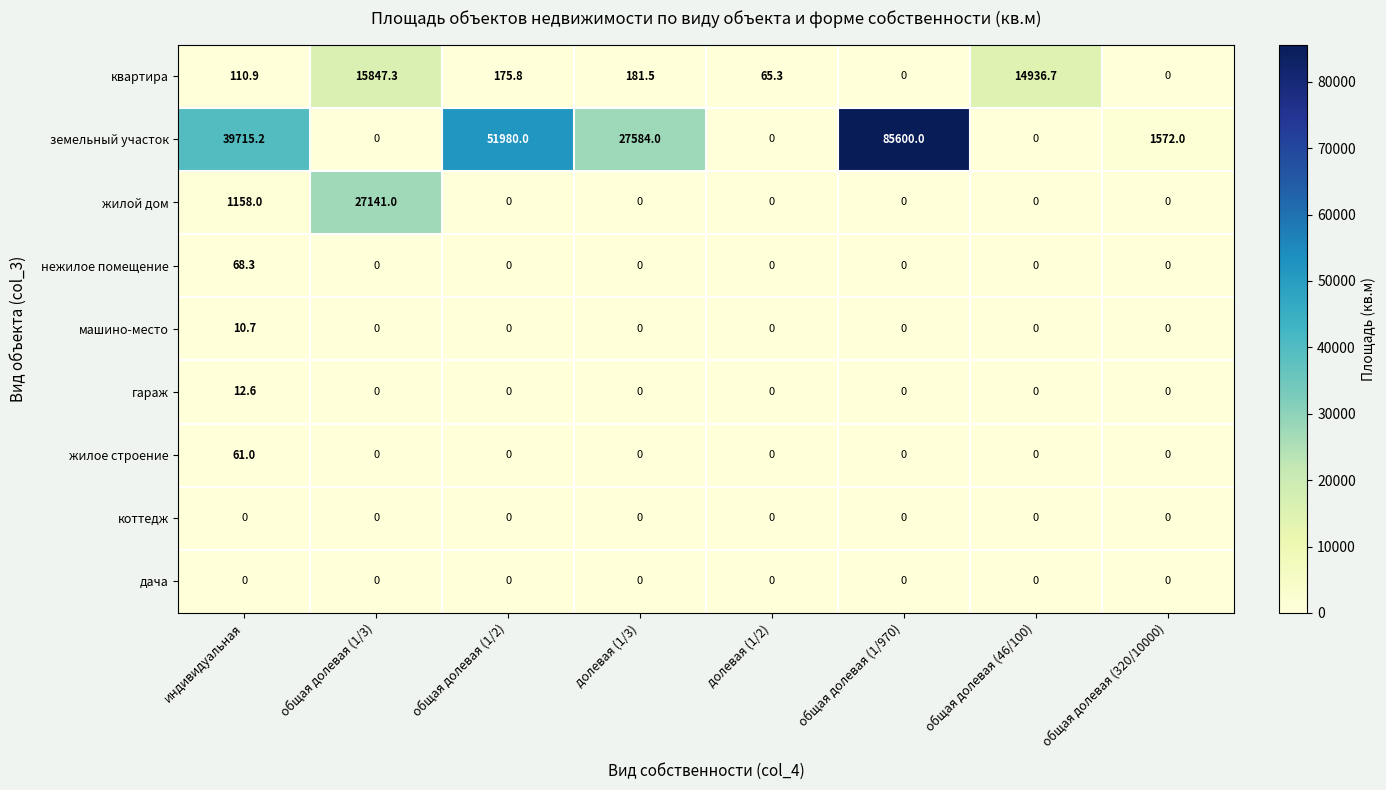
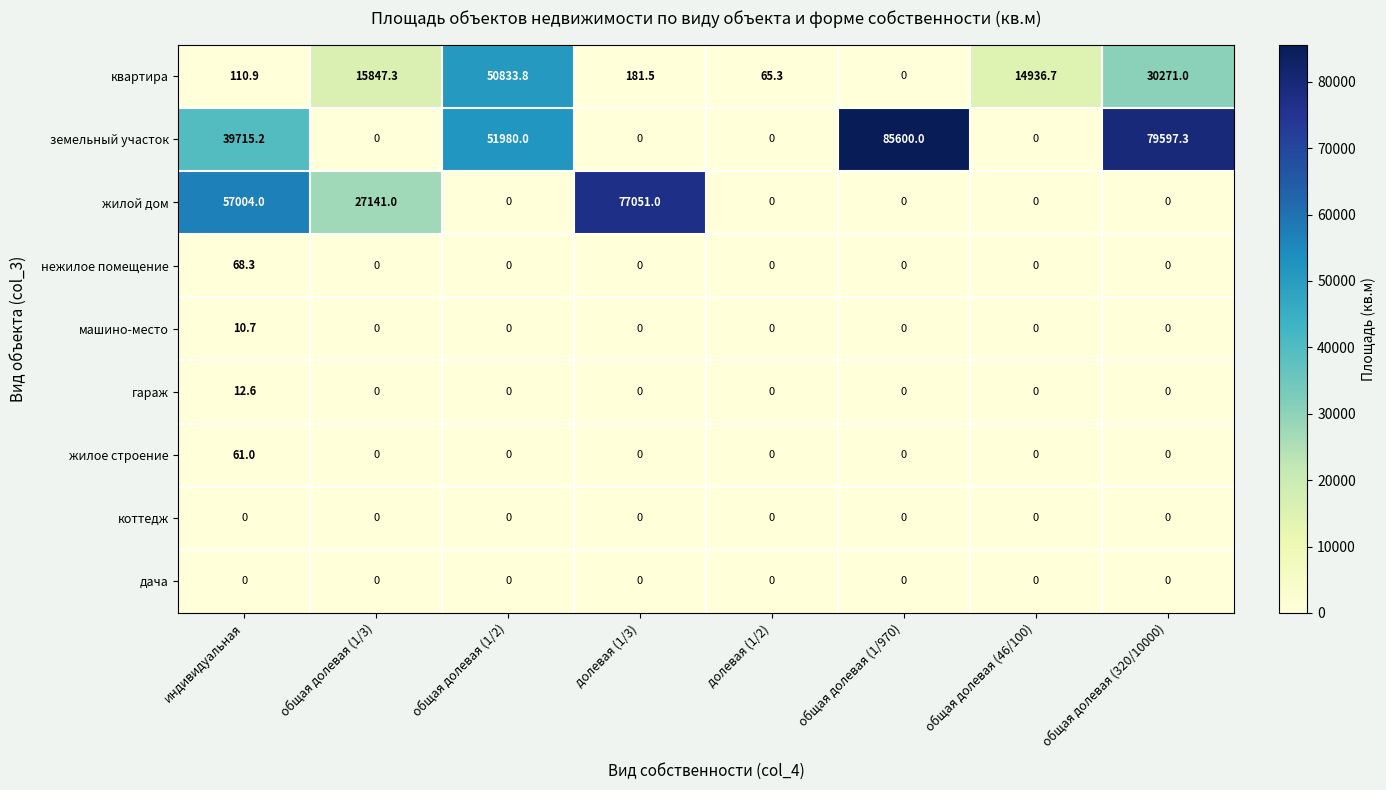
  {
    "квартира": {
      "индивидуальная": 110.9,
      "общая долевая (1/3)": 15847.3,
-     "общая долевая (1/2)": 175.8,
+     "общая долевая (1/2)": 50833.8,
      "долевая (1/3)": 181.5,
      "долевая (1/2)": 65.3,
      "общая долевая (1/970)": 0,
      "общая долевая (46/100)": 14936.7,
-     "общая долевая (320/10000)": 0
+     "общая долевая (320/10000)": 30271.0
    },
    "земельный участок": {
      "индивидуальная": 39715.2,
      "общая долевая (1/3)": 0,
      "общая долевая (1/2)": 51980.0,
-     "долевая (1/3)": 27584.0,
+     "долевая (1/3)": 0,
      "долевая (1/2)": 0,
      "общая долевая (1/970)": 85600.0,
      "общая долевая (46/100)": 0,
-     "общая долевая (320/10000)": 1572.0
+     "общая долевая (320/10000)": 79597.3
    },
    "жилой дом": {
-     "индивидуальная": 1158.0,
+     "индивидуальная": 57004.0,
      "общая долевая (1/3)": 27141.0,
      "общая долевая (1/2)": 0,
-     "долевая (1/3)": 0,
+     "долевая (1/3)": 77051.0,
      "долевая (1/2)": 0,
      "общая долевая (1/970)": 0,
      "общая долевая (46/100)": 0,
      "общая долевая (320/10000)": 0
    },
    "нежилое помещение": {
      "индивидуальная": 68.3,
      "общая долевая (1/3)": 0,
      "общая долевая (1/2)": 0,
      "долевая (1/3)": 0,
      "долевая (1/2)": 0,
      "общая долевая (1/970)": 0,
      "общая долевая (46/100)": 0,
      "общая долевая (320/10000)": 0
    },
    "машино-место": {
      "индивидуальная": 10.7,
      "общая долевая (1/3)": 0,
      "общая долевая (1/2)": 0,
      "долевая (1/3)": 0,
      "долевая (1/2)": 0,
      "общая долевая (1/970)": 0,
      "общая долевая (46/100)": 0,
      "общая долевая (320/10000)": 0
    },
    "гараж": {
      "индивидуальная": 12.6,
      "общая долевая (1/3)": 0,
      "общая долевая (1/2)": 0,
      "долевая (1/3)": 0,
      "долевая (1/2)": 0,
      "общая долевая (1/970)": 0,
      "общая долевая (46/100)": 0,
      "общая долевая (320/10000)": 0
    },
    "жилое строение": {
      "индивидуальная": 61.0,
      "общая долевая (1/3)": 0,
      "общая долевая (1/2)": 0,
      "долевая (1/3)": 0,
      "долевая (1/2)": 0,
      "общая долевая (1/970)": 0,
      "общая долевая (46/100)": 0,
      "общая долевая (320/10000)": 0
    },
    "коттедж": {
      "индивидуальная": 0,
      "общая долевая (1/3)": 0,
      "общая долевая (1/2)": 0,
      "долевая (1/3)": 0,
      "долевая (1/2)": 0,
      "общая долевая (1/970)": 0,
      "общая долевая (46/100)": 0,
      "общая долевая (320/10000)": 0
    },
    "дача": {
      "индивидуальная": 0,
      "общая долевая (1/3)": 0,
      "общая долевая (1/2)": 0,
      "долевая (1/3)": 0,
      "долевая (1/2)": 0,
      "общая долевая (1/970)": 0,
      "общая долевая (46/100)": 0,
      "общая долевая (320/10000)": 0
    }
  }
